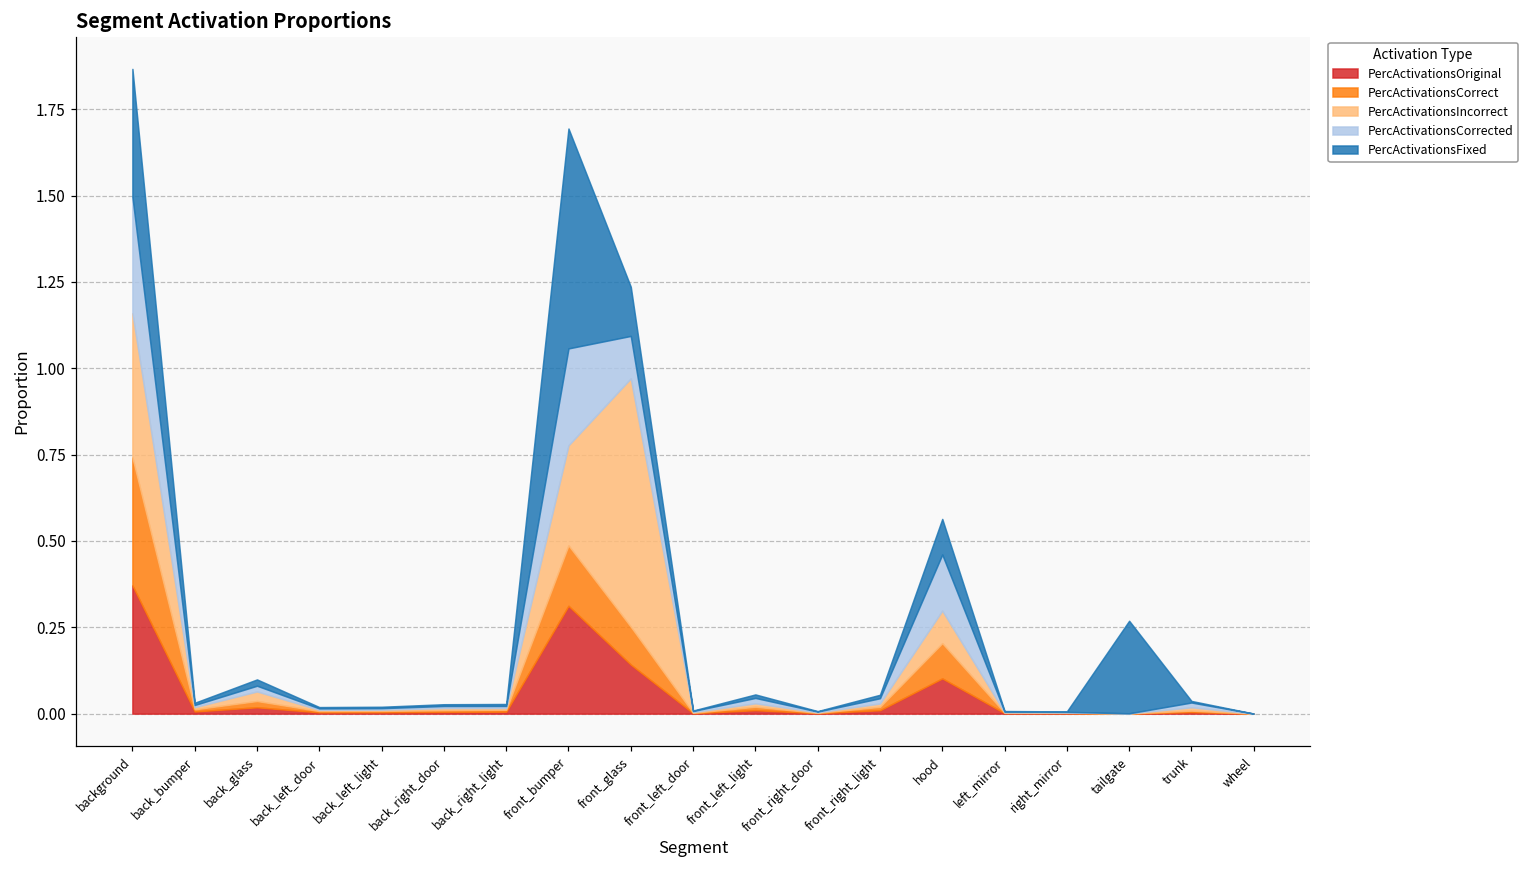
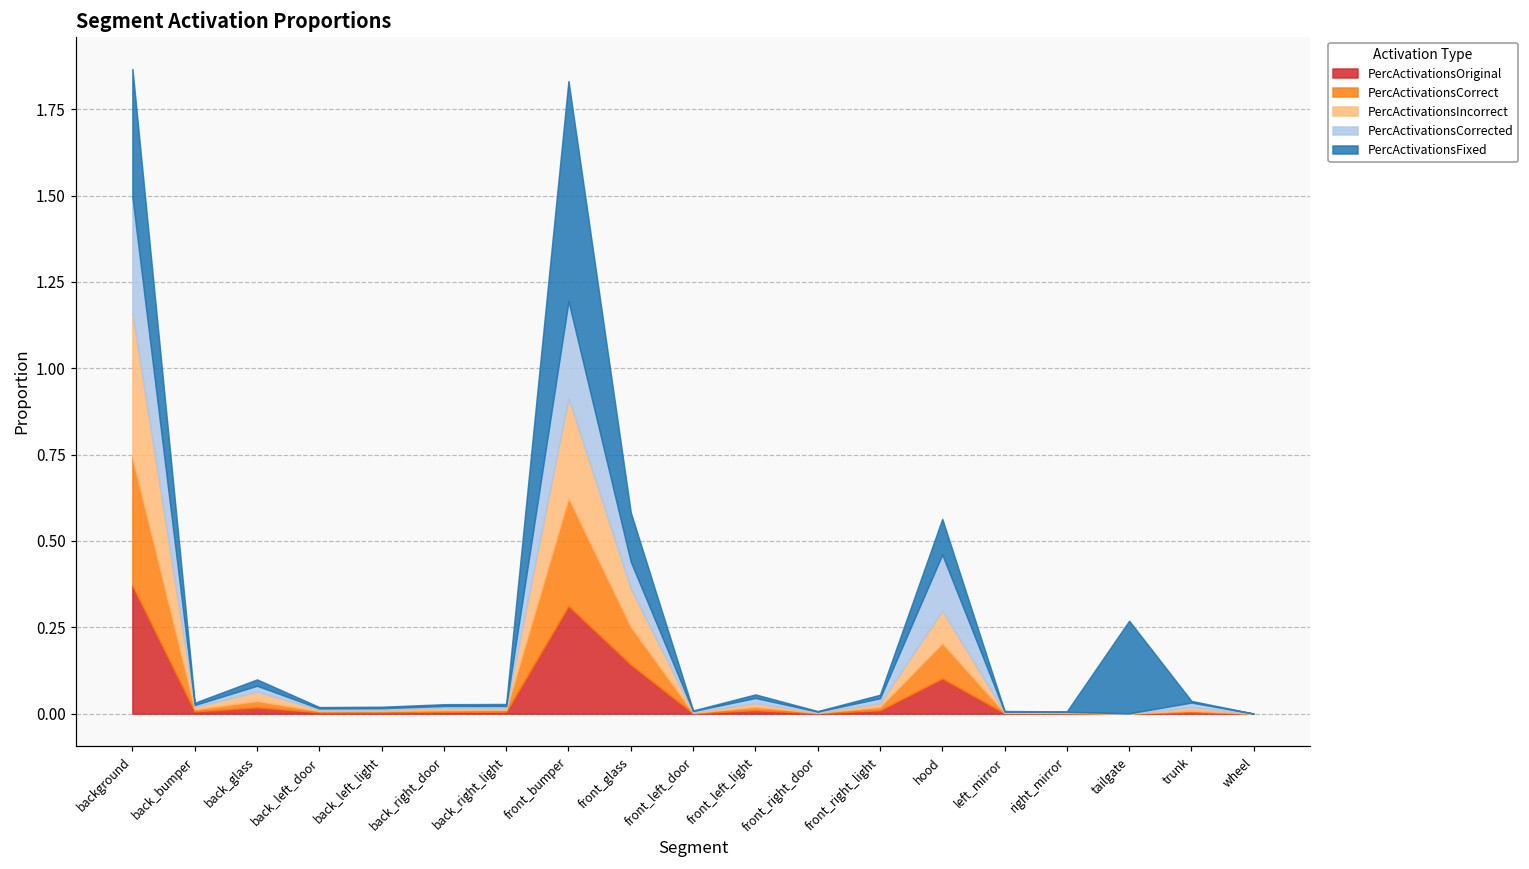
  {
    "PercActivationsOriginal": {
      "background": 0.37,
      "back_glass": 0.02,
      "front_bumper": 0.31,
      "front_glass": 0.14,
      "front_left_light": 0.01,
      "front_right_light": 0.01,
      "hood": 0.10
    },
    "PercActivationsCorrect": {
      "background": 0.37,
      "back_glass": 0.02,
-     "front_bumper": 0.18,
+     "front_bumper": 0.31,
      "front_glass": 0.11,
      "front_left_light": 0.01,
      "front_right_light": 0.01,
      "hood": 0.10
    },
    "PercActivationsIncorrect": {
      "background": 0.42,
      "back_glass": 0.03,
      "front_bumper": 0.29,
-     "front_glass": 0.72,
+     "front_glass": 0.11,
      "front_left_light": 0.01,
      "front_right_light": 0.01,
      "hood": 0.09,
      "trunk": 0.01
    },
    "PercActivationsCorrected": {
      "background": 0.34,
      "back_glass": 0.02,
      "front_bumper": 0.28,
-     "front_glass": 0.12,
+     "front_glass": 0.08,
      "front_left_light": 0.02,
      "front_right_light": 0.02,
      "hood": 0.16
    },
    "PercActivationsFixed": {
      "background": 0.37,
      "back_glass": 0.02,
      "front_bumper": 0.64,
      "front_glass": 0.14,
      "front_left_light": 0.01,
      "front_right_light": 0.01,
      "hood": 0.10,
      "tailgate": 0.27
    }
  }
